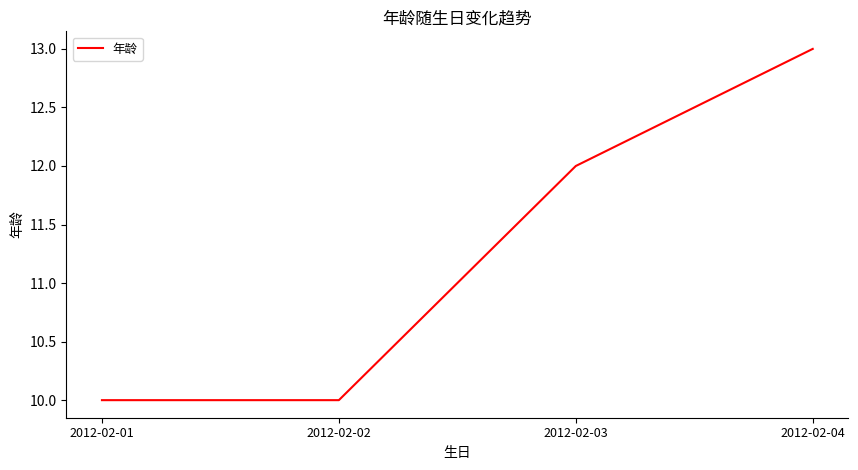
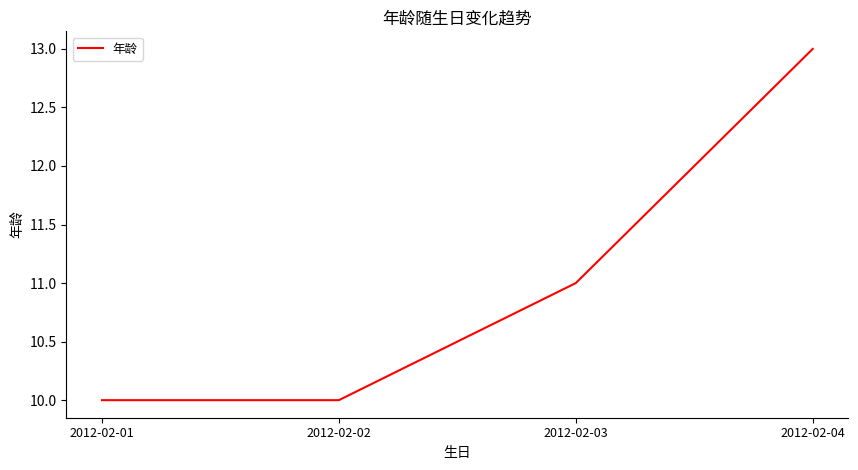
  {
    "2012-02-01": 10,
    "2012-02-02": 10,
-   "2012-02-03": 12,
+   "2012-02-03": 11,
    "2012-02-04": 13
  }
